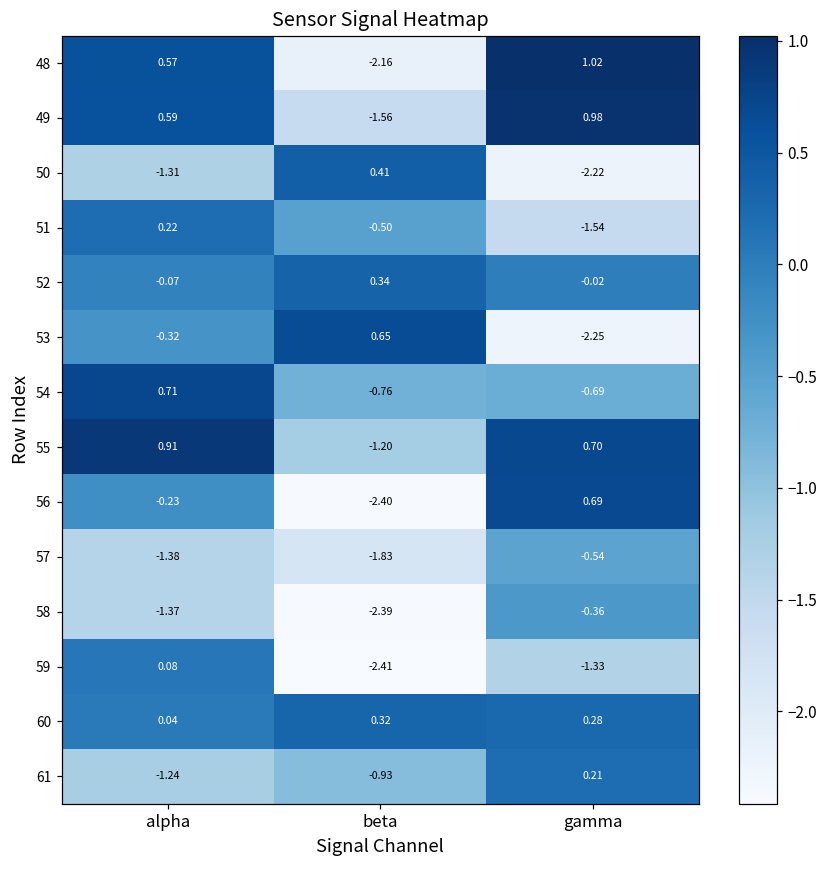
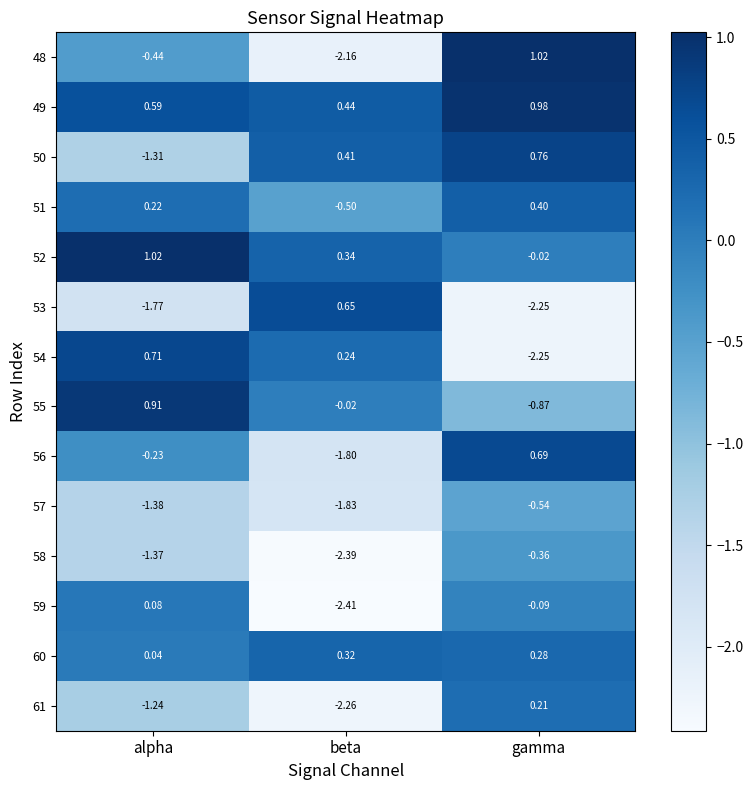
  {
    "48": {
-     "alpha": 0.57,
+     "alpha": -0.44,
      "beta": -2.16,
      "gamma": 1.02
    },
    "49": {
      "alpha": 0.59,
-     "beta": -1.56,
+     "beta": 0.44,
      "gamma": 0.98
    },
    "50": {
      "alpha": -1.31,
      "beta": 0.41,
-     "gamma": -2.22
+     "gamma": 0.76
    },
    "51": {
      "alpha": 0.22,
      "beta": -0.50,
-     "gamma": -1.54
+     "gamma": 0.40
    },
    "52": {
-     "alpha": -0.07,
+     "alpha": 1.02,
      "beta": 0.34,
      "gamma": -0.02
    },
    "53": {
-     "alpha": -0.32,
+     "alpha": -1.77,
      "beta": 0.65,
      "gamma": -2.25
    },
    "54": {
      "alpha": 0.71,
-     "beta": -0.76,
-     "gamma": -0.69
+     "beta": 0.24,
+     "gamma": -2.25
    },
    "55": {
      "alpha": 0.91,
-     "beta": -1.20,
-     "gamma": 0.70
+     "beta": -0.02,
+     "gamma": -0.87
    },
    "56": {
      "alpha": -0.23,
-     "beta": -2.40,
+     "beta": -1.80,
      "gamma": 0.69
    },
    "57": {
      "alpha": -1.38,
      "beta": -1.83,
      "gamma": -0.54
    },
    "58": {
      "alpha": -1.37,
      "beta": -2.39,
      "gamma": -0.36
    },
    "59": {
      "alpha": 0.08,
      "beta": -2.41,
-     "gamma": -1.33
+     "gamma": -0.09
    },
    "60": {
      "alpha": 0.04,
      "beta": 0.32,
      "gamma": 0.28
    },
    "61": {
      "alpha": -1.24,
-     "beta": -0.93,
+     "beta": -2.26,
      "gamma": 0.21
    }
  }
